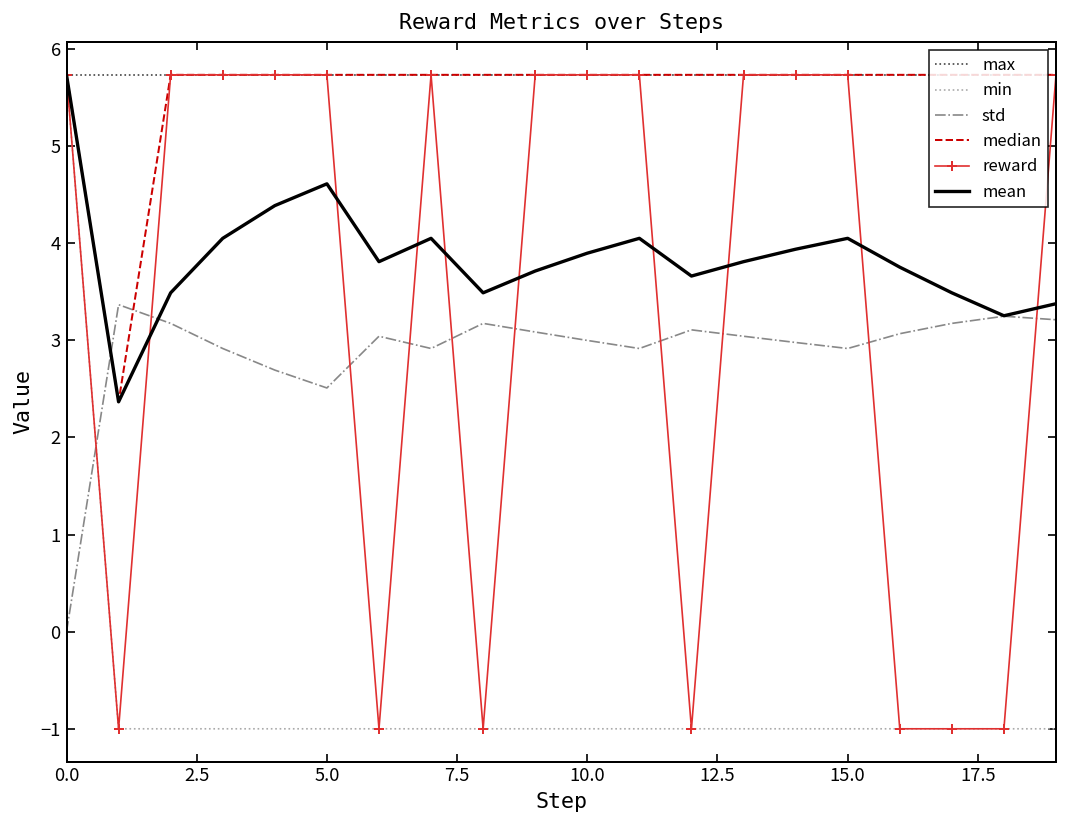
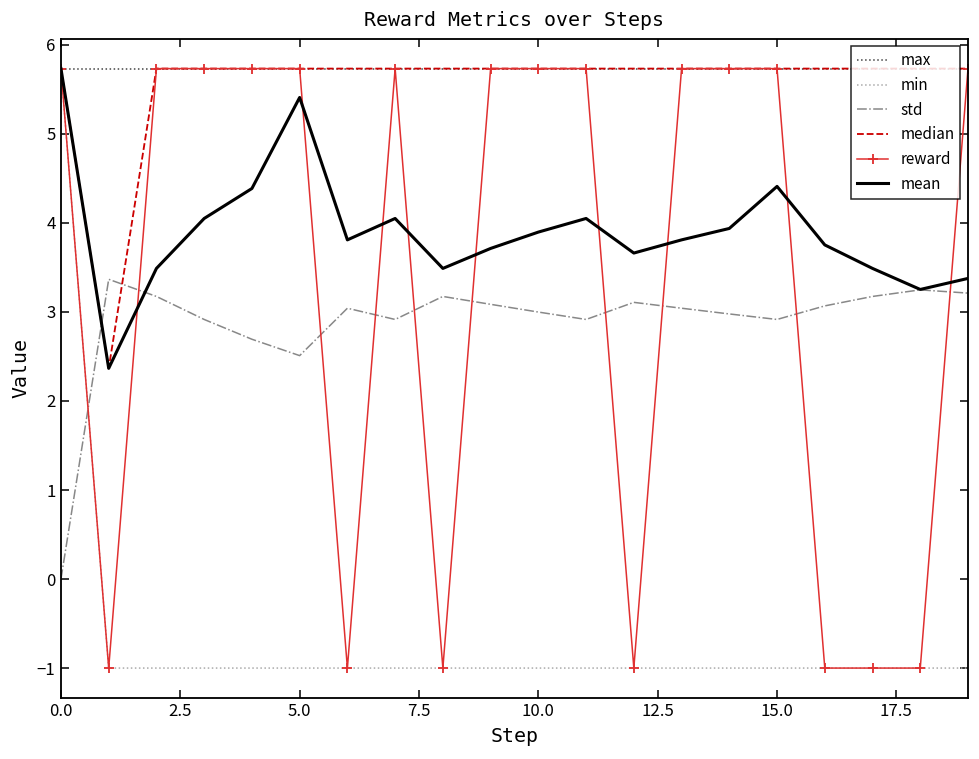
  {
    "mean": {
-     "5.0": 4.6,
+     "5.0": 5.4,
      "10.0": 3.9,
-     "15.0": 4.1
+     "15.0": 4.4
    }
  }
